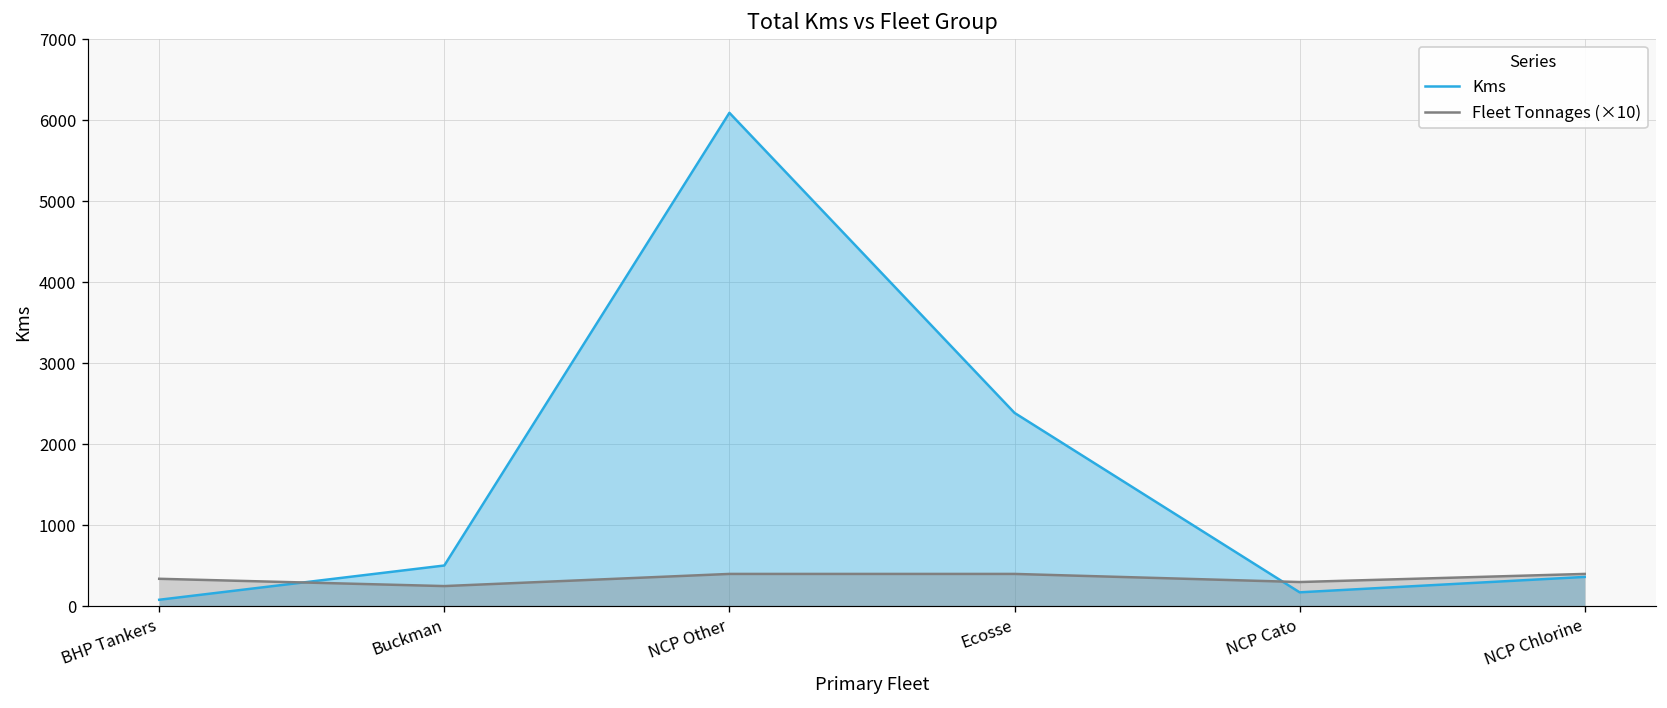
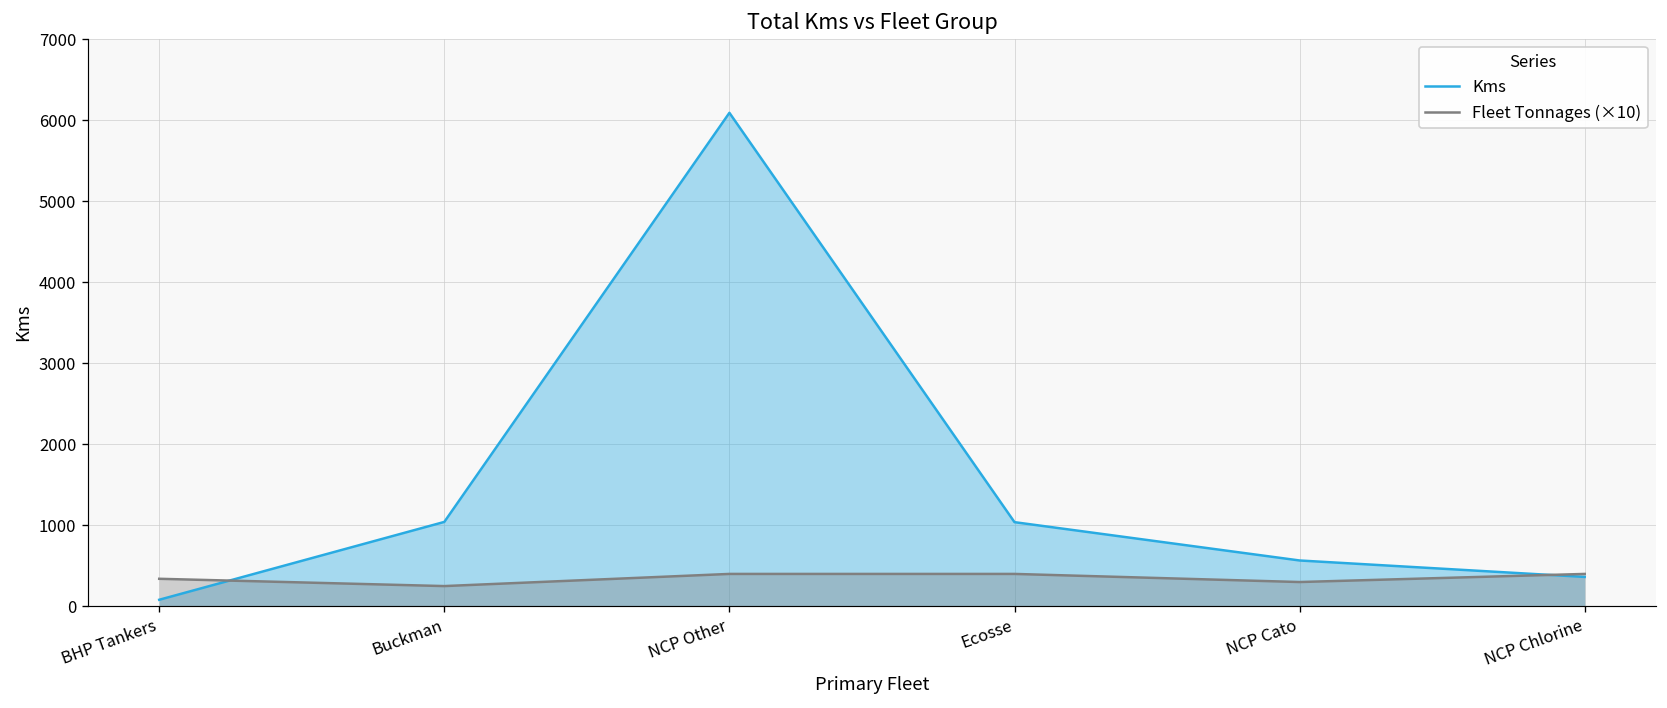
  {
    "Kms": {
      "BHP Tankers": 100,
-     "Buckman": 500,
+     "Buckman": 1000,
      "NCP Other": 6100,
-     "Ecosse": 2400,
-     "NCP Cato": 200
+     "Ecosse": 1000,
+     "NCP Cato": 600
    },
    "Fleet Tonnages (×10)": {
      "BHP Tankers": 300,
      "Buckman": 300,
      "NCP Other": 400,
      "Ecosse": 400,
      "NCP Cato": 300
    }
  }
